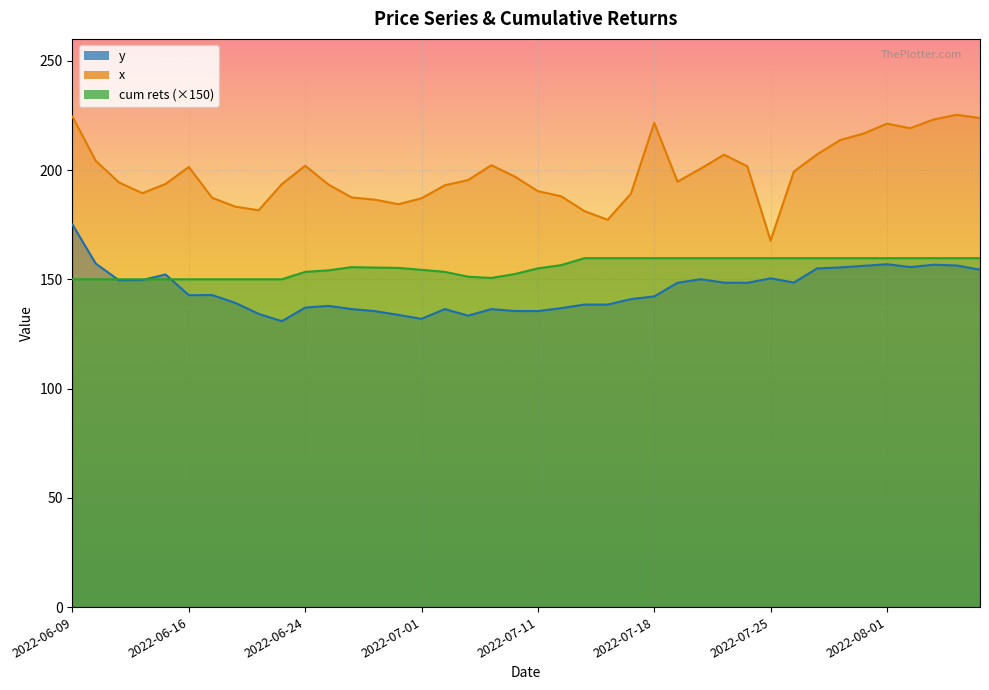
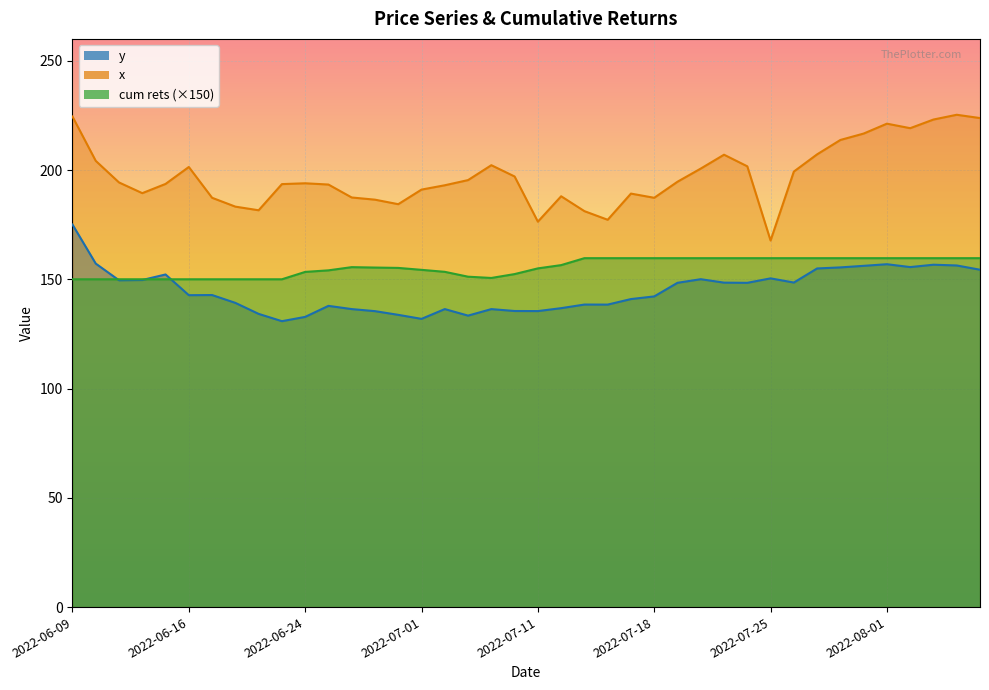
  {
    "y": {
      "2022-06-09": 175,
      "2022-06-16": 143,
-     "2022-06-24": 137,
+     "2022-06-24": 133,
      "2022-07-01": 132,
      "2022-07-11": 135,
      "2022-07-18": 142,
      "2022-07-25": 150,
      "2022-08-01": 157
    },
    "x": {
      "2022-06-09": 224,
      "2022-06-16": 201,
-     "2022-06-24": 202,
-     "2022-07-01": 187,
-     "2022-07-11": 190,
-     "2022-07-18": 222,
+     "2022-06-24": 194,
+     "2022-07-01": 191,
+     "2022-07-11": 176,
+     "2022-07-18": 187,
      "2022-07-25": 168,
      "2022-08-01": 221
    }
  }
